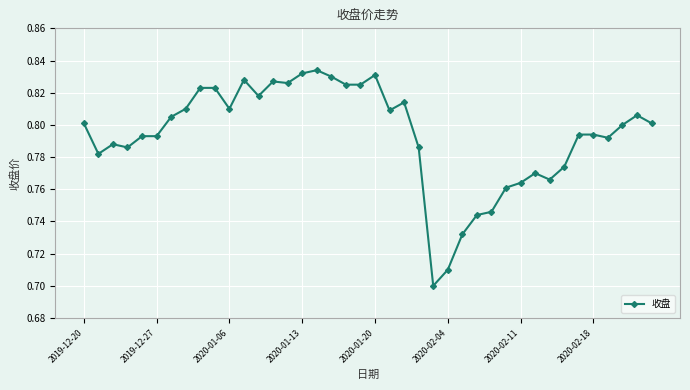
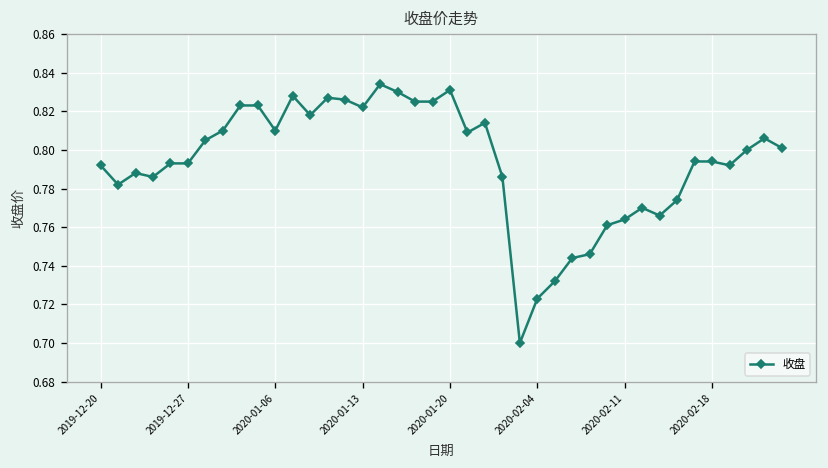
  {
-   "2019-12-20": 0.801,
+   "2019-12-20": 0.792,
    "2019-12-27": 0.793,
    "2020-01-06": 0.810,
-   "2020-01-13": 0.832,
+   "2020-01-13": 0.822,
    "2020-01-20": 0.831,
-   "2020-02-04": 0.710,
+   "2020-02-04": 0.723,
    "2020-02-11": 0.764,
    "2020-02-18": 0.794
  }
